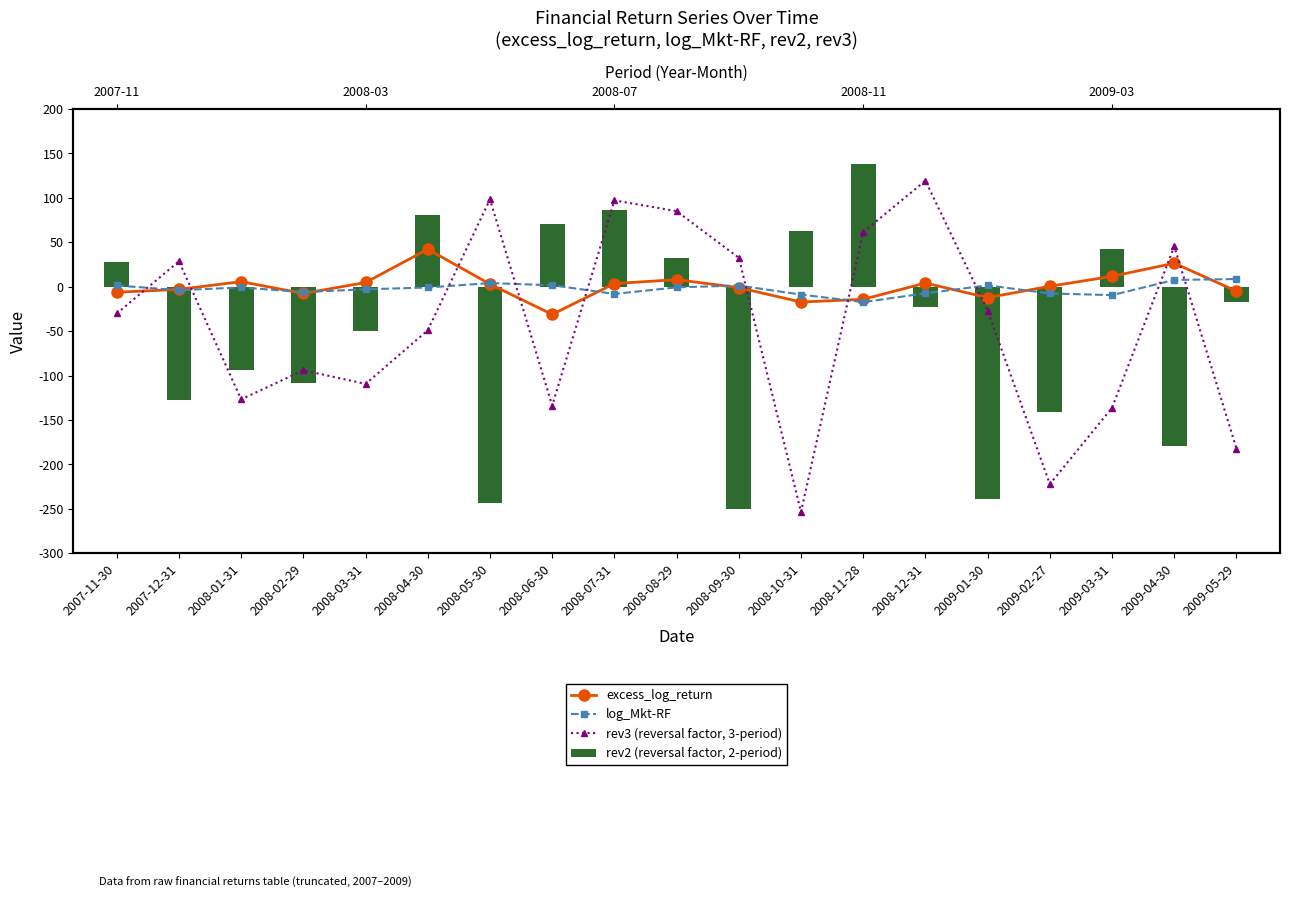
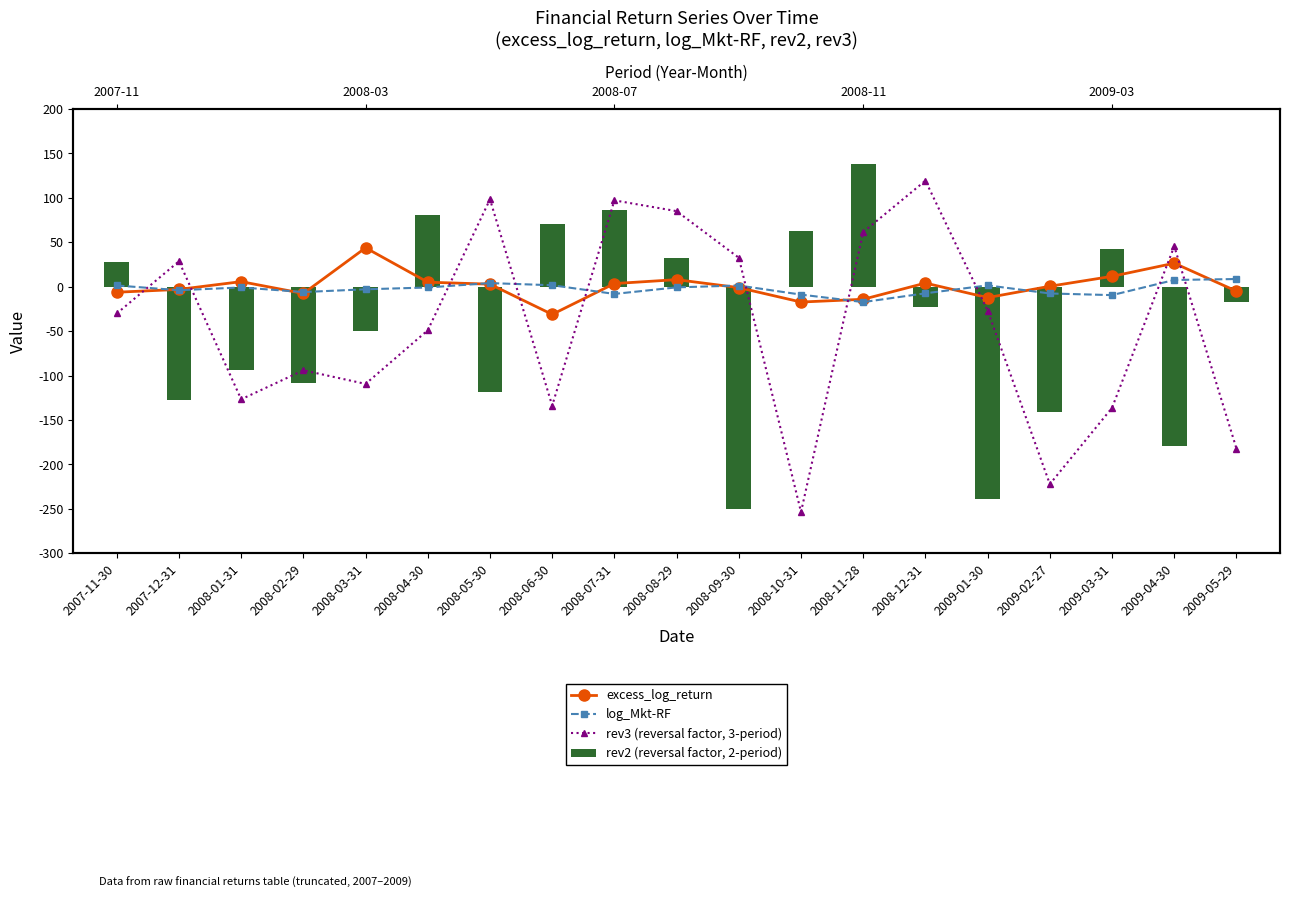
  {
    "excess_log_return": {
      "2007-11-30": -10,
      "2008-01-31": 10,
-     "2008-03-31": 0,
-     "2008-04-30": 40,
+     "2008-03-31": 40,
+     "2008-04-30": 10,
      "2008-06-30": -30,
      "2008-07-31": 0,
      "2008-08-29": 10,
      "2008-10-31": -20,
      "2008-11-28": -10,
      "2008-12-31": 0,
      "2009-01-30": -10,
      "2009-02-27": 0,
      "2009-03-31": 10,
      "2009-04-30": 30,
      "2009-05-29": 0
    },
    "rev2 (reversal factor, 2-period)": {
      "2007-11-30": 30,
      "2007-12-31": -130,
      "2008-01-31": -90,
      "2008-02-29": -110,
      "2008-03-31": -50,
      "2008-04-30": 80,
-     "2008-05-30": -240,
+     "2008-05-30": -120,
      "2008-06-30": 70,
      "2008-07-31": 90,
      "2008-08-29": 30,
      "2008-09-30": -250,
      "2008-10-31": 60,
      "2008-11-28": 140,
      "2008-12-31": -20,
      "2009-01-30": -240,
      "2009-02-27": -140,
      "2009-03-31": 40,
      "2009-04-30": -180,
      "2009-05-29": -20
    },
    "log_Mkt-RF": {
      "2007-11-30": 0,
      "2008-01-31": 0,
      "2008-03-31": 0,
      "2008-04-30": 0,
      "2008-06-30": 0,
      "2008-07-31": -10,
      "2008-08-29": 0,
      "2008-10-31": -10,
      "2008-11-28": -20,
      "2008-12-31": -10,
      "2009-01-30": 0,
      "2009-02-27": -10,
      "2009-03-31": -10,
      "2009-04-30": 10,
      "2009-05-29": 10
    },
    "rev3 (reversal factor, 3-period)": {
      "2007-11-30": -30,
      "2007-12-31": 30,
      "2008-01-31": -130,
      "2008-02-29": -90,
      "2008-03-31": -110,
      "2008-04-30": -50,
      "2008-05-30": 100,
      "2008-06-30": -130,
      "2008-07-31": 100,
      "2008-08-29": 90,
      "2008-09-30": 30,
      "2008-10-31": -250,
      "2008-11-28": 60,
      "2008-12-31": 120,
      "2009-01-30": -30,
      "2009-02-27": -220,
      "2009-03-31": -140,
      "2009-04-30": 50,
      "2009-05-29": -180
    }
  }
